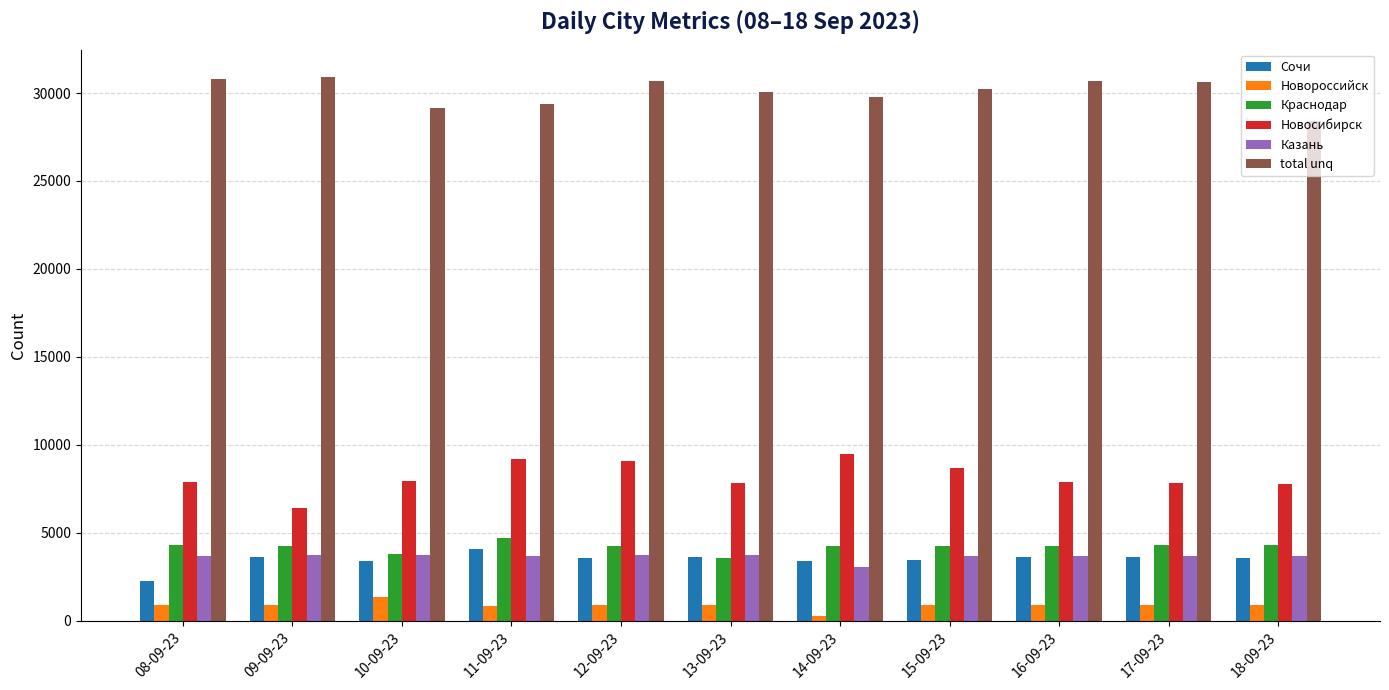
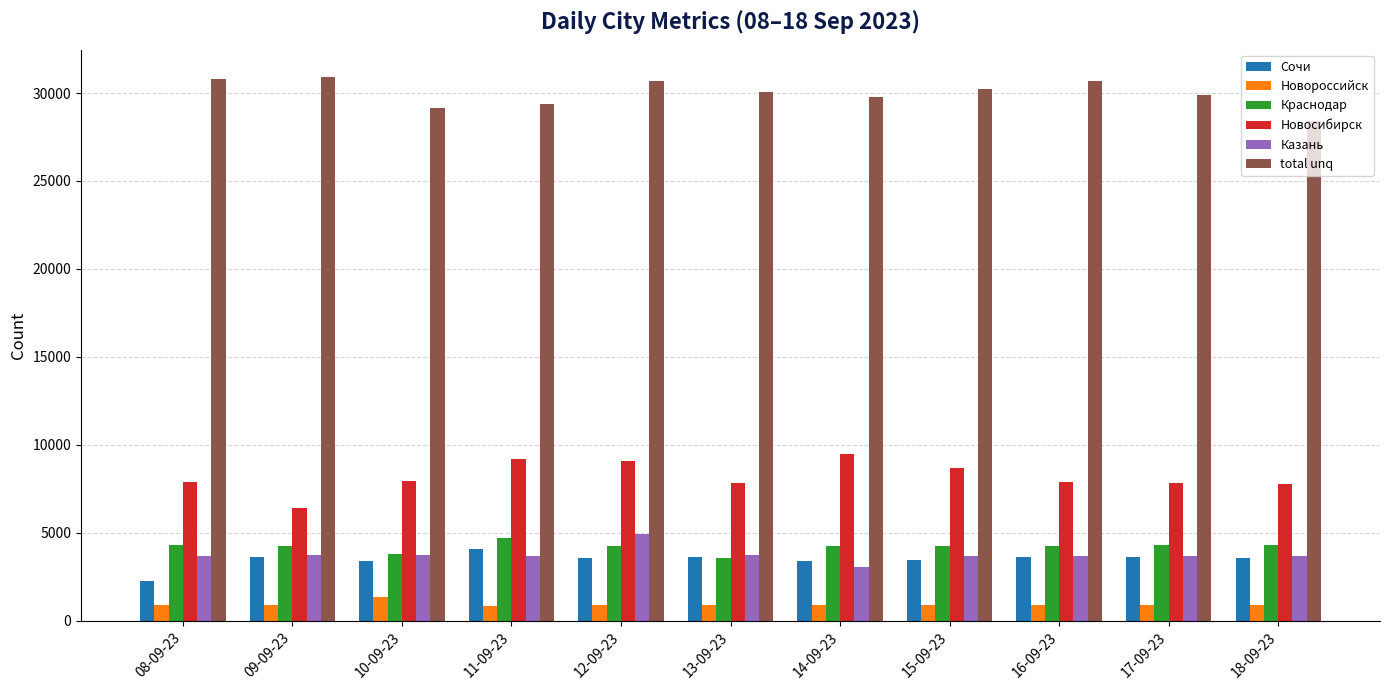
  {
    "Сочи": {
      "08-09-23": 2300,
      "09-09-23": 3700,
      "10-09-23": 3400,
      "11-09-23": 4100,
      "12-09-23": 3600,
      "13-09-23": 3600,
      "14-09-23": 3400,
      "15-09-23": 3500,
      "16-09-23": 3600,
      "17-09-23": 3700,
      "18-09-23": 3600
    },
    "Новороссийск": {
      "08-09-23": 900,
      "09-09-23": 900,
      "10-09-23": 1400,
      "11-09-23": 900,
      "12-09-23": 900,
      "13-09-23": 900,
-     "14-09-23": 300,
+     "14-09-23": 900,
      "15-09-23": 900,
      "16-09-23": 900,
      "17-09-23": 900,
      "18-09-23": 900
    },
    "Краснодар": {
      "08-09-23": 4300,
      "09-09-23": 4300,
      "10-09-23": 3800,
      "11-09-23": 4700,
      "12-09-23": 4300,
      "13-09-23": 3600,
      "14-09-23": 4300,
      "15-09-23": 4300,
      "16-09-23": 4300,
      "17-09-23": 4300,
      "18-09-23": 4300
    },
    "Новосибирск": {
      "08-09-23": 7900,
      "09-09-23": 6400,
      "10-09-23": 7900,
      "11-09-23": 9200,
      "12-09-23": 9100,
      "13-09-23": 7800,
      "14-09-23": 9500,
      "15-09-23": 8700,
      "16-09-23": 7900,
      "17-09-23": 7800,
      "18-09-23": 7800
    },
    "Казань": {
      "08-09-23": 3700,
      "09-09-23": 3700,
      "10-09-23": 3700,
      "11-09-23": 3700,
-     "12-09-23": 3800,
+     "12-09-23": 4900,
      "13-09-23": 3700,
      "14-09-23": 3100,
      "15-09-23": 3700,
      "16-09-23": 3700,
      "17-09-23": 3700,
      "18-09-23": 3700
    },
    "total unq": {
      "08-09-23": 30800,
      "09-09-23": 30900,
      "10-09-23": 29100,
      "11-09-23": 29400,
      "12-09-23": 30700,
      "13-09-23": 30100,
      "14-09-23": 29800,
      "15-09-23": 30200,
      "16-09-23": 30700,
-     "17-09-23": 30600
+     "17-09-23": 29900
    }
  }
